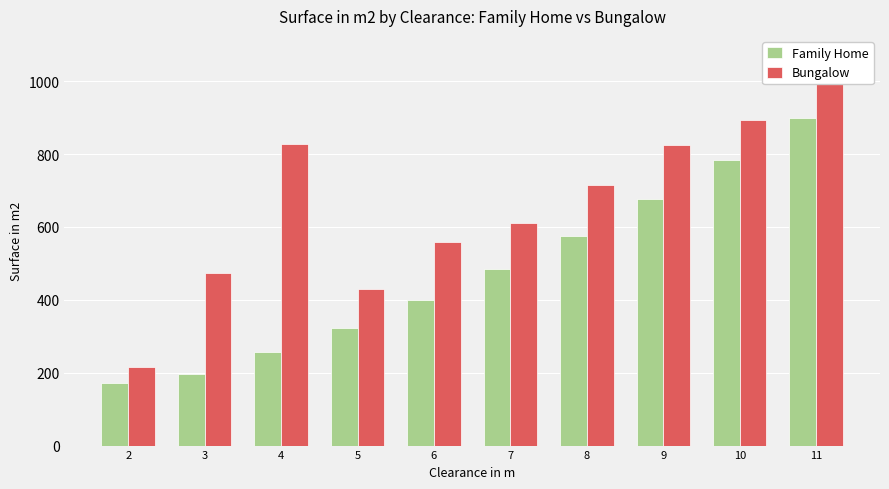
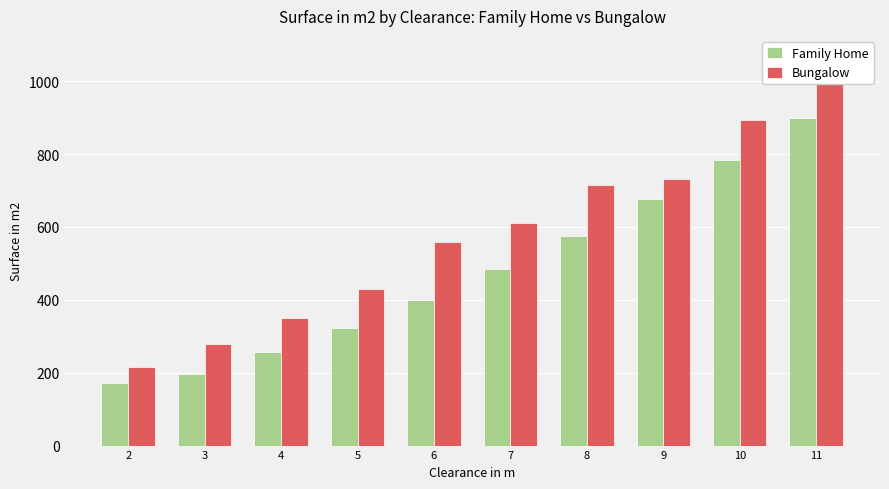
  {
    "Family Home": {
      "2": 170,
      "3": 200,
      "4": 260,
      "5": 320,
      "6": 400,
      "7": 480,
      "8": 580,
      "9": 680,
      "10": 780,
      "11": 900
    },
    "Bungalow": {
      "2": 220,
-     "3": 470,
-     "4": 830,
+     "3": 280,
+     "4": 350,
      "5": 430,
      "6": 560,
      "7": 610,
      "8": 710,
-     "9": 830,
+     "9": 730,
      "10": 890
    }
  }
